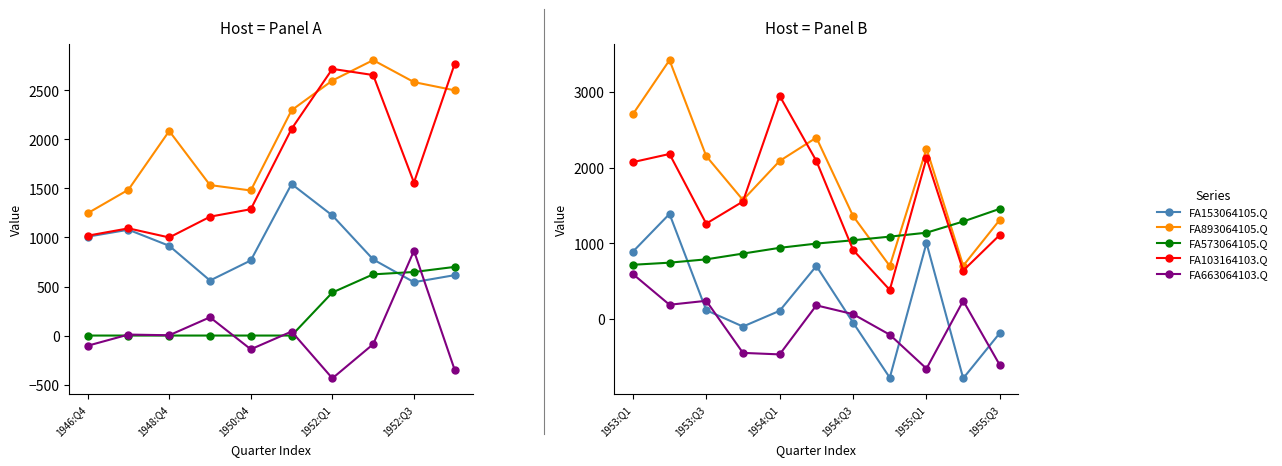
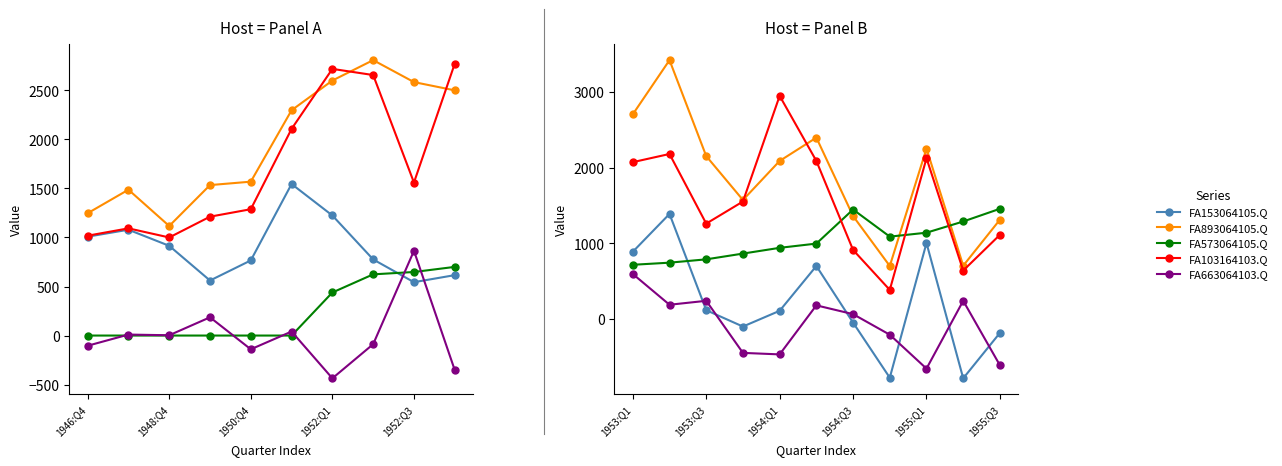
  {
    "Host = Panel A": {
      "FA153064105.Q": {
        "1948:Q4": 900,
        "1950:Q4": 800,
        "1952:Q1": 1200,
        "1952:Q3": 500
      },
      "FA893064105.Q": {
        "1946:Q4": 1200,
-       "1948:Q4": 2100,
-       "1950:Q4": 1500,
+       "1948:Q4": 1100,
+       "1950:Q4": 1600,
        "1952:Q1": 2600,
        "1952:Q3": 2600
      },
      "FA573064105.Q": {
        "1946:Q4": 0,
        "1950:Q4": 0,
        "1952:Q1": 400,
        "1952:Q3": 600
      },
      "FA103164103.Q": {
        "1948:Q4": 1000,
        "1950:Q4": 1300,
        "1952:Q1": 2700,
        "1952:Q3": 1600
      },
      "FA663064103.Q": {
        "1946:Q4": -100,
        "1950:Q4": -100,
        "1952:Q1": -400,
        "1952:Q3": 900
      }
    },
    "Host = Panel B": {
      "FA153064105.Q": {
        "1953:Q1": 900,
        "1953:Q3": 100,
        "1954:Q1": 100,
        "1954:Q3": 0,
        "1955:Q1": 1000,
        "1955:Q3": -200
      },
      "FA893064105.Q": {
        "1953:Q1": 2700,
        "1953:Q3": 2200,
        "1954:Q1": 2100,
        "1954:Q3": 1400,
        "1955:Q1": 2300,
        "1955:Q3": 1300
      },
      "FA573064105.Q": {
        "1953:Q1": 700,
        "1953:Q3": 800,
        "1954:Q1": 900,
-       "1954:Q3": 1000,
+       "1954:Q3": 1400,
        "1955:Q1": 1100,
        "1955:Q3": 1500
      },
      "FA103164103.Q": {
        "1953:Q1": 2100,
        "1953:Q3": 1300,
        "1954:Q1": 2900,
        "1954:Q3": 900,
        "1955:Q1": 2100,
        "1955:Q3": 1100
      },
      "FA663064103.Q": {
        "1953:Q1": 600,
        "1953:Q3": 200,
        "1954:Q1": -500,
        "1954:Q3": 100,
        "1955:Q1": -700,
        "1955:Q3": -600
      }
    }
  }
